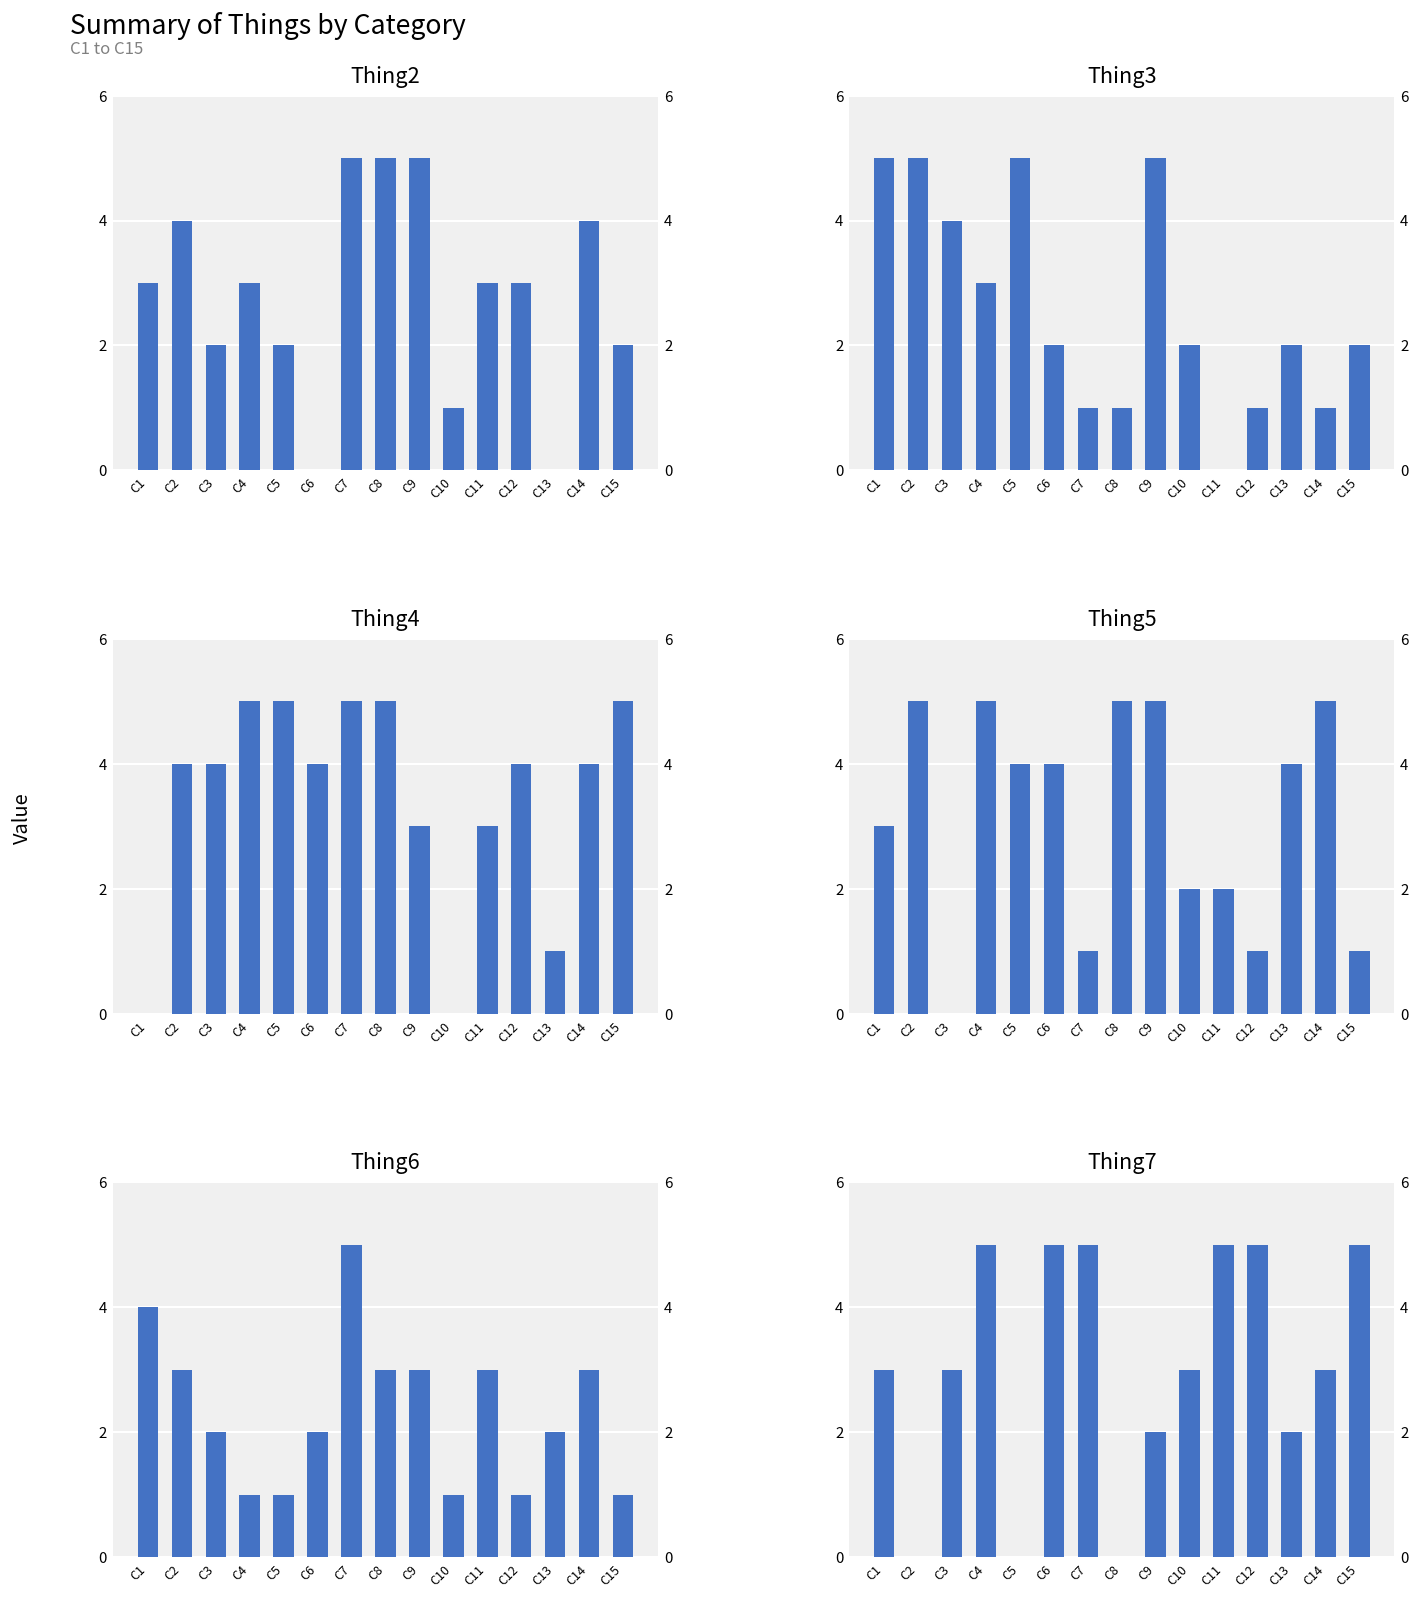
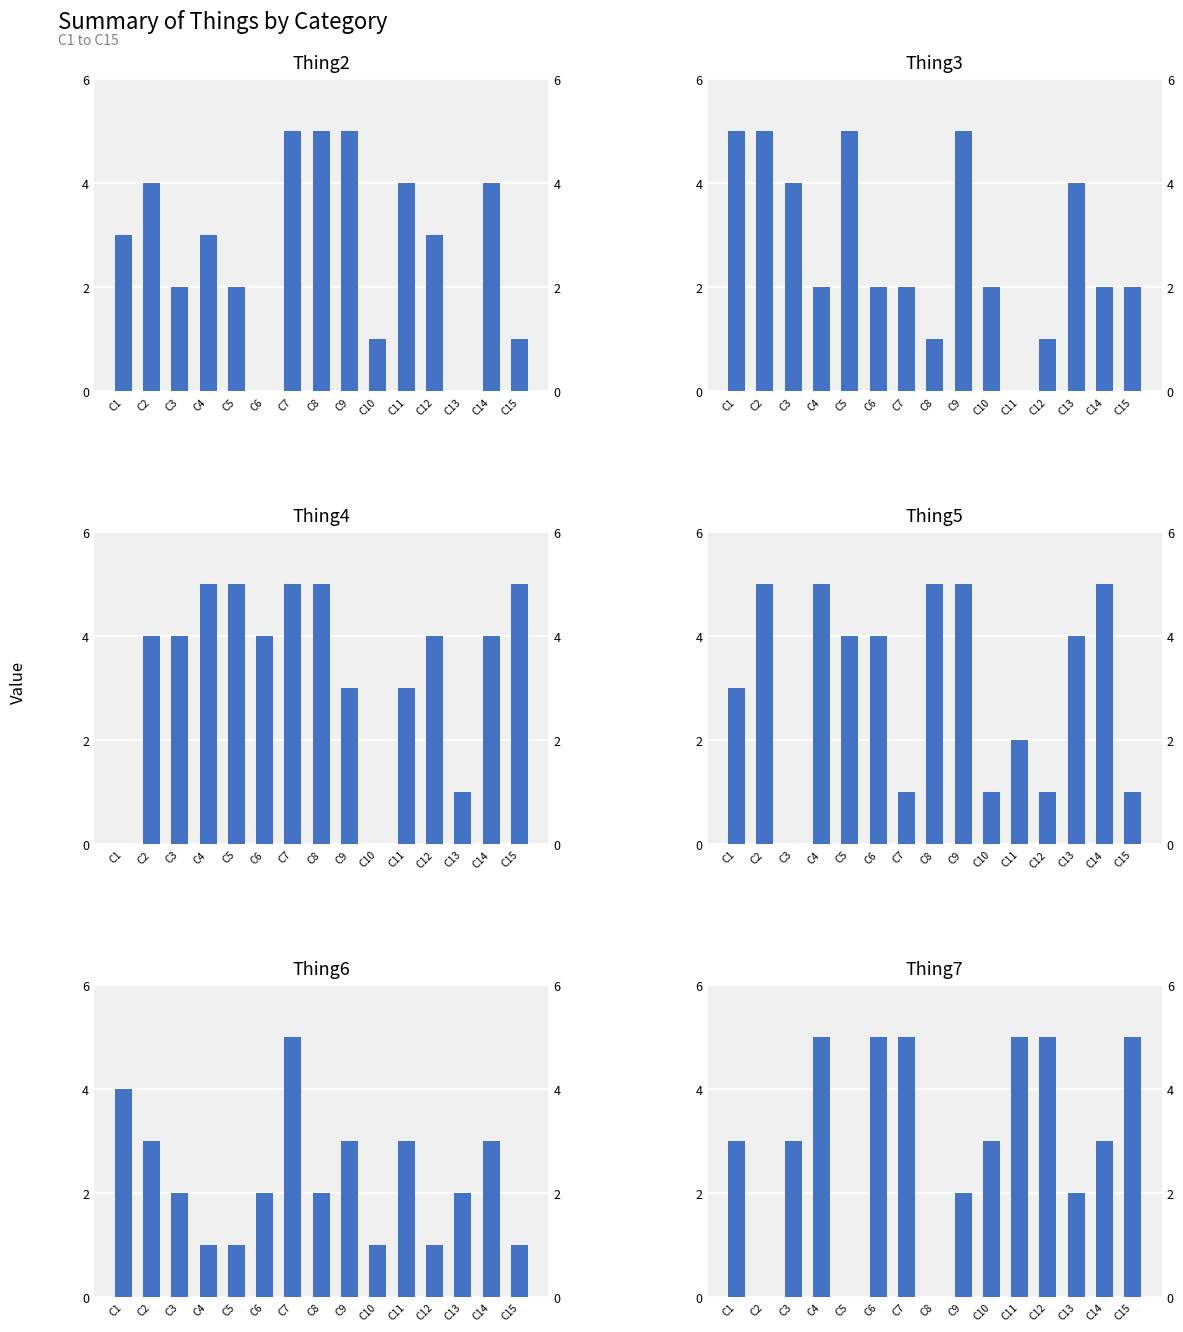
  {
    "Thing2": {
      "C1": 3,
      "C2": 4,
      "C3": 2,
      "C4": 3,
      "C5": 2,
      "C6": 0,
      "C7": 5,
      "C8": 5,
      "C9": 5,
      "C10": 1,
-     "C11": 3,
+     "C11": 4,
      "C12": 3,
      "C13": 0,
      "C14": 4,
-     "C15": 2
+     "C15": 1
    },
    "Thing3": {
      "C1": 5,
      "C2": 5,
      "C3": 4,
-     "C4": 3,
+     "C4": 2,
      "C5": 5,
      "C6": 2,
-     "C7": 1,
+     "C7": 2,
      "C8": 1,
      "C9": 5,
      "C10": 2,
      "C11": 0,
      "C12": 1,
-     "C13": 2,
-     "C14": 1,
+     "C13": 4,
+     "C14": 2,
      "C15": 2
    },
    "Thing4": {
      "C1": 0.0,
      "C2": 4.0,
      "C3": 4.0,
      "C4": 5.0,
      "C5": 5.0,
      "C6": 4.0,
      "C7": 5.0,
      "C8": 5.0,
      "C9": 3.0,
      "C10": 0.0,
      "C11": 3.0,
      "C12": 4.0,
      "C13": 1.0,
      "C14": 4.0,
      "C15": 5.0
    },
    "Thing5": {
      "C1": 3,
      "C2": 5,
      "C3": 0,
      "C4": 5,
      "C5": 4,
      "C6": 4,
      "C7": 1,
      "C8": 5,
      "C9": 5,
-     "C10": 2,
+     "C10": 1,
      "C11": 2,
      "C12": 1,
      "C13": 4,
      "C14": 5,
      "C15": 1
    },
    "Thing6": {
      "C1": 4,
      "C2": 3,
      "C3": 2,
      "C4": 1,
      "C5": 1,
      "C6": 2,
      "C7": 5,
-     "C8": 3,
+     "C8": 2,
      "C9": 3,
      "C10": 1,
      "C11": 3,
      "C12": 1,
      "C13": 2,
      "C14": 3,
      "C15": 1
    },
    "Thing7": {
      "C1": 3.0,
      "C2": 0.0,
      "C3": 3.0,
      "C4": 5.0,
      "C5": 0.0,
      "C6": 5.0,
      "C7": 5.0,
      "C8": 0.0,
      "C9": 2.0,
      "C10": 3.0,
      "C11": 5.0,
      "C12": 5.0,
      "C13": 2.0,
      "C14": 3.0,
      "C15": 5.0
    }
  }
